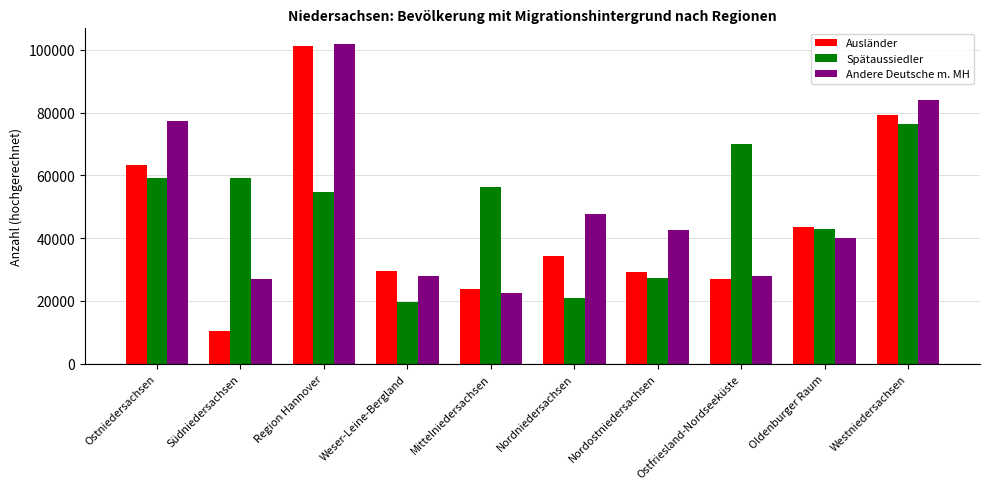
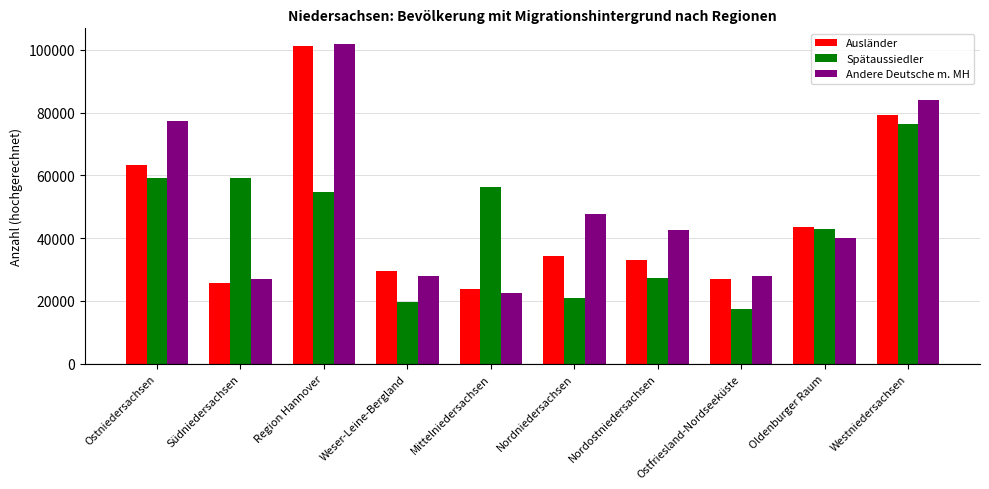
  {
    "Ausländer": {
      "Ostniedersachsen": 63000,
-     "Südniedersachsen": 10000,
+     "Südniedersachsen": 26000,
      "Region Hannover": 101000,
      "Weser-Leine-Bergland": 30000,
      "Mittelniedersachsen": 24000,
      "Nordniedersachsen": 34000,
-     "Nordostniedersachsen": 29000,
+     "Nordostniedersachsen": 33000,
      "Ostfriesland-Nordseeküste": 27000,
      "Oldenburger Raum": 44000,
      "Westniedersachsen": 79000
    },
    "Spätaussiedler": {
      "Ostniedersachsen": 59000,
      "Südniedersachsen": 59000,
      "Region Hannover": 55000,
      "Weser-Leine-Bergland": 20000,
      "Mittelniedersachsen": 56000,
      "Nordniedersachsen": 21000,
      "Nordostniedersachsen": 27000,
-     "Ostfriesland-Nordseeküste": 70000,
+     "Ostfriesland-Nordseeküste": 17000,
      "Oldenburger Raum": 43000,
      "Westniedersachsen": 76000
    },
    "Andere Deutsche m. MH": {
      "Ostniedersachsen": 77000,
      "Südniedersachsen": 27000,
      "Region Hannover": 102000,
      "Weser-Leine-Bergland": 28000,
      "Mittelniedersachsen": 22000,
      "Nordniedersachsen": 48000,
      "Nordostniedersachsen": 42000,
      "Ostfriesland-Nordseeküste": 28000,
      "Oldenburger Raum": 40000,
      "Westniedersachsen": 84000
    }
  }
